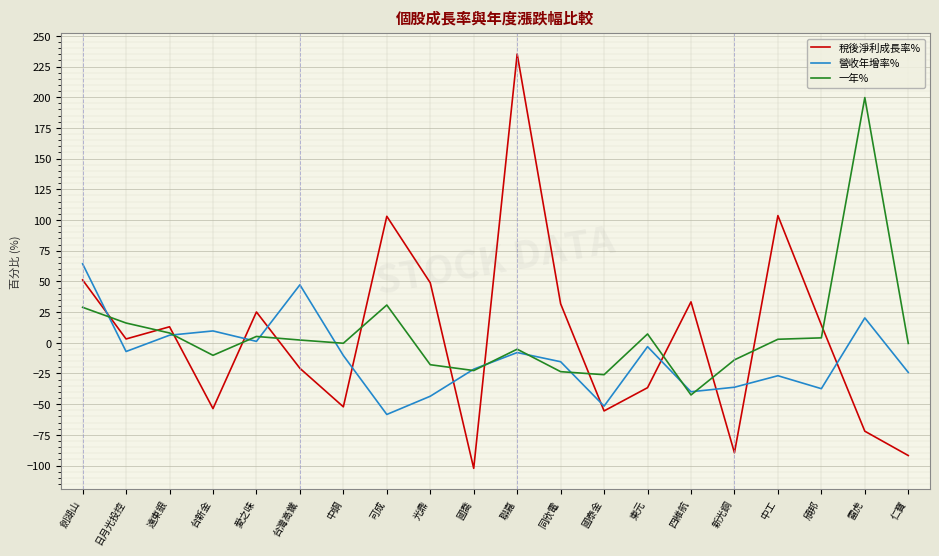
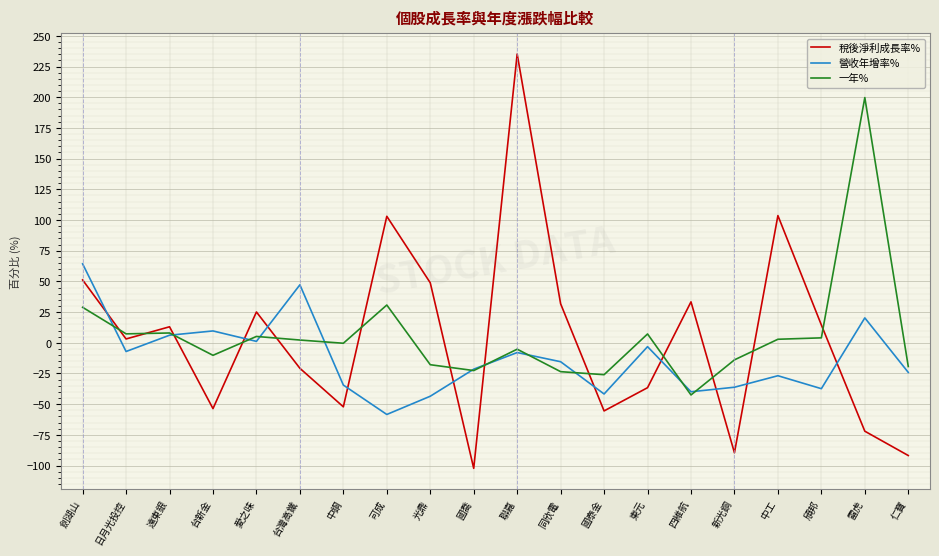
  {
    "稅後淨利成長率%": {
      "劍湖山": 51,
      "日月光投控": 3,
      "遠東銀": 13,
      "台新金": -54,
      "愛之味": 25,
      "台灣高鐵": -21,
      "中鋼": -52,
      "可成": 103,
      "光鼎": 49,
      "國喬": -102,
      "聯嘉": 235,
      "同欣電": 32,
      "國泰金": -55,
      "東元": -37,
      "四維航": 33,
      "新光鋼": -90,
      "中工": 104,
      "頎邦": 15,
      "雷虎": -72,
      "仁寶": -92
    },
    "營收年增率%": {
      "劍湖山": 64,
      "日月光投控": -7,
      "台新金": 10,
      "愛之味": 1,
      "台灣高鐵": 47,
-     "中鋼": -10,
+     "中鋼": -34,
      "可成": -58,
      "光鼎": -44,
      "聯嘉": -8,
      "同欣電": -15,
-     "國泰金": -52,
+     "國泰金": -42,
      "東元": -3,
      "四維航": -40,
      "新光鋼": -36,
      "中工": -27,
      "頎邦": -37,
      "雷虎": 20,
      "仁寶": -24
    },
    "一年%": {
      "劍湖山": 29,
-     "日月光投控": 16,
+     "日月光投控": 7,
      "台新金": -10,
      "愛之味": 5,
      "台灣高鐵": 2,
      "中鋼": 0,
      "可成": 31,
      "光鼎": -18,
      "聯嘉": -5,
      "同欣電": -24,
      "國泰金": -26,
      "東元": 7,
      "四維航": -42,
      "新光鋼": -14,
      "中工": 3,
      "頎邦": 4,
      "雷虎": 200,
-     "仁寶": -1
+     "仁寶": -19
    }
  }
